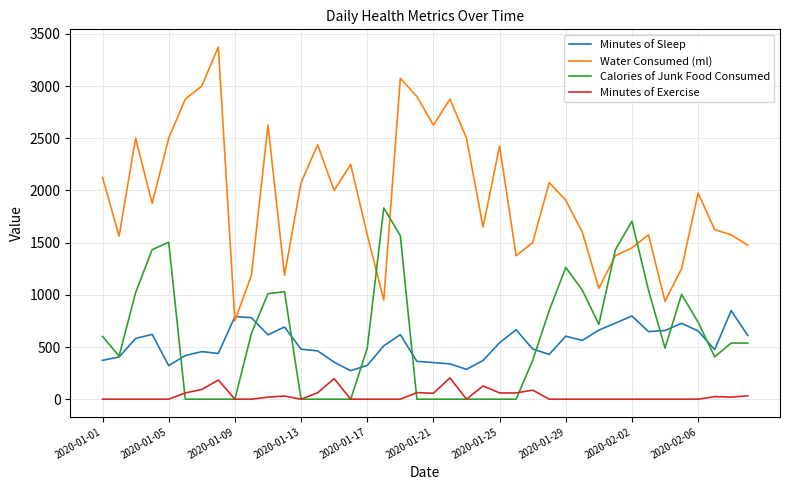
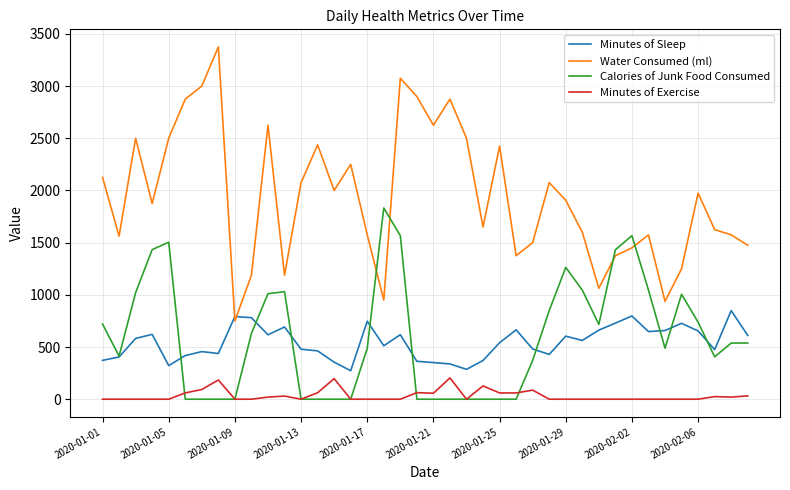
  {
    "Minutes of Sleep": {
      "2020-01-01": 370,
      "2020-01-05": 320,
      "2020-01-09": 790,
      "2020-01-13": 480,
-     "2020-01-17": 320,
+     "2020-01-17": 750,
      "2020-01-21": 350,
      "2020-01-25": 540,
      "2020-01-29": 600,
      "2020-02-02": 800,
      "2020-02-06": 650
    },
    "Water Consumed (ml)": {
      "2020-01-01": 2130,
      "2020-01-05": 2500,
      "2020-01-09": 750,
      "2020-01-13": 2070,
      "2020-01-17": 1580,
      "2020-01-21": 2630,
      "2020-01-25": 2430,
      "2020-01-29": 1910,
      "2020-02-02": 1450,
      "2020-02-06": 1980
    },
    "Calories of Junk Food Consumed": {
-     "2020-01-01": 600,
+     "2020-01-01": 720,
      "2020-01-05": 1500,
      "2020-01-17": 490,
      "2020-01-21": 0,
      "2020-01-25": 0,
      "2020-01-29": 1260,
-     "2020-02-02": 1710,
+     "2020-02-02": 1570,
      "2020-02-06": 740
    },
    "Minutes of Exercise": {
      "2020-01-01": 0,
      "2020-01-05": 0,
      "2020-01-17": 0,
      "2020-01-21": 60,
      "2020-01-25": 60,
      "2020-01-29": 0,
      "2020-02-02": 0,
      "2020-02-06": 0
    }
  }
